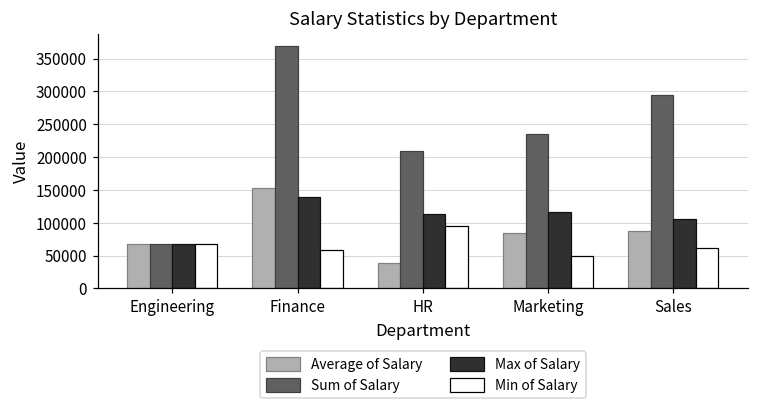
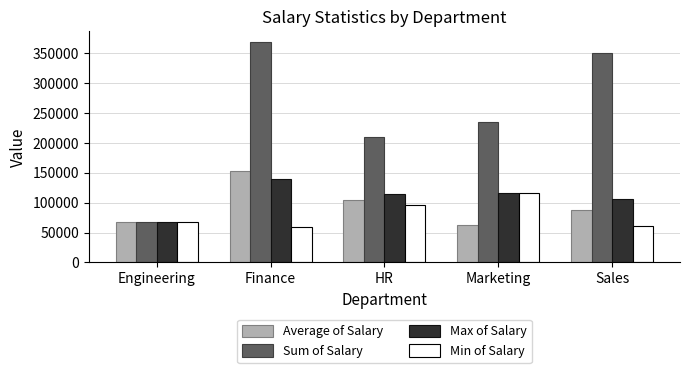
  {
    "Average of Salary": {
      "Engineering": 70000,
      "Finance": 150000,
-     "HR": 40000,
-     "Marketing": 80000,
+     "HR": 100000,
+     "Marketing": 60000,
      "Sales": 90000
    },
    "Sum of Salary": {
      "Engineering": 70000,
      "Finance": 370000,
      "HR": 210000,
      "Marketing": 240000,
-     "Sales": 290000
+     "Sales": 350000
    },
    "Max of Salary": {
      "Engineering": 70000,
      "Finance": 140000,
      "HR": 110000,
      "Marketing": 120000,
      "Sales": 110000
    },
    "Min of Salary": {
      "Engineering": 70000,
      "Finance": 60000,
      "HR": 100000,
-     "Marketing": 50000,
+     "Marketing": 120000,
      "Sales": 60000
    }
  }
